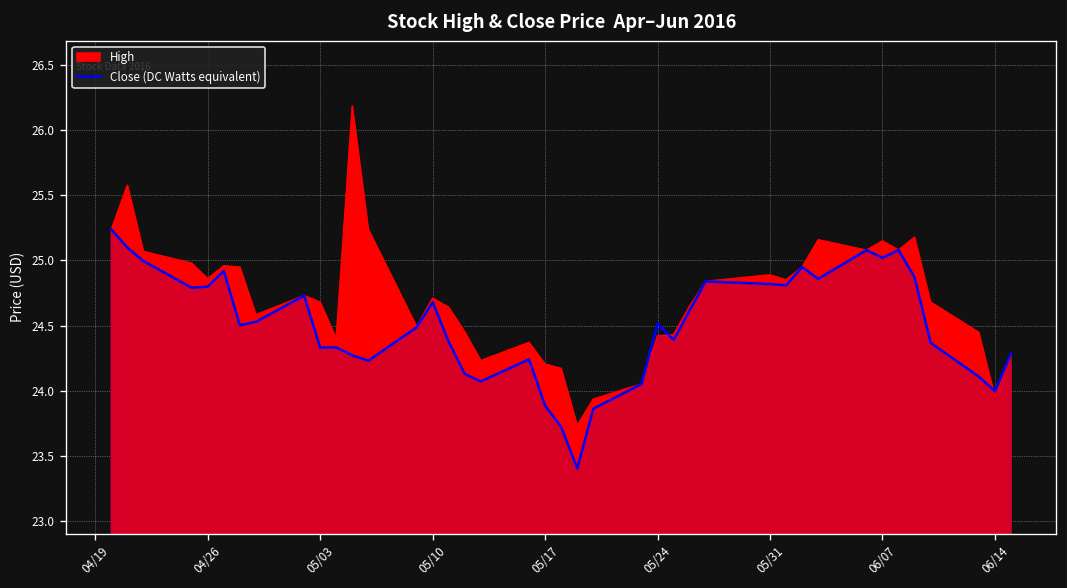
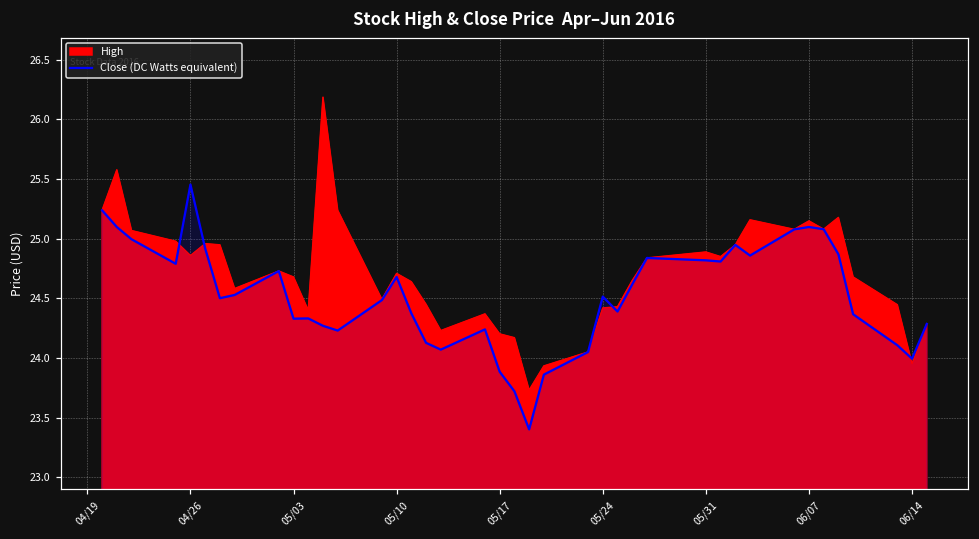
  {
    "High": {
      "04/26": 24.86,
      "05/03": 24.68,
      "05/10": 24.71,
      "05/17": 24.20,
      "05/24": 24.42,
      "05/31": 24.89,
      "06/07": 25.15,
      "06/14": 23.95
    },
    "Close (DC Watts equivalent)": {
-     "04/26": 24.80,
+     "04/26": 25.45,
      "05/03": 24.33,
      "05/10": 24.68,
      "05/17": 23.89,
      "05/24": 24.51,
      "05/31": 24.82,
-     "06/07": 25.02,
+     "06/07": 25.10,
      "06/14": 23.99
    }
  }
